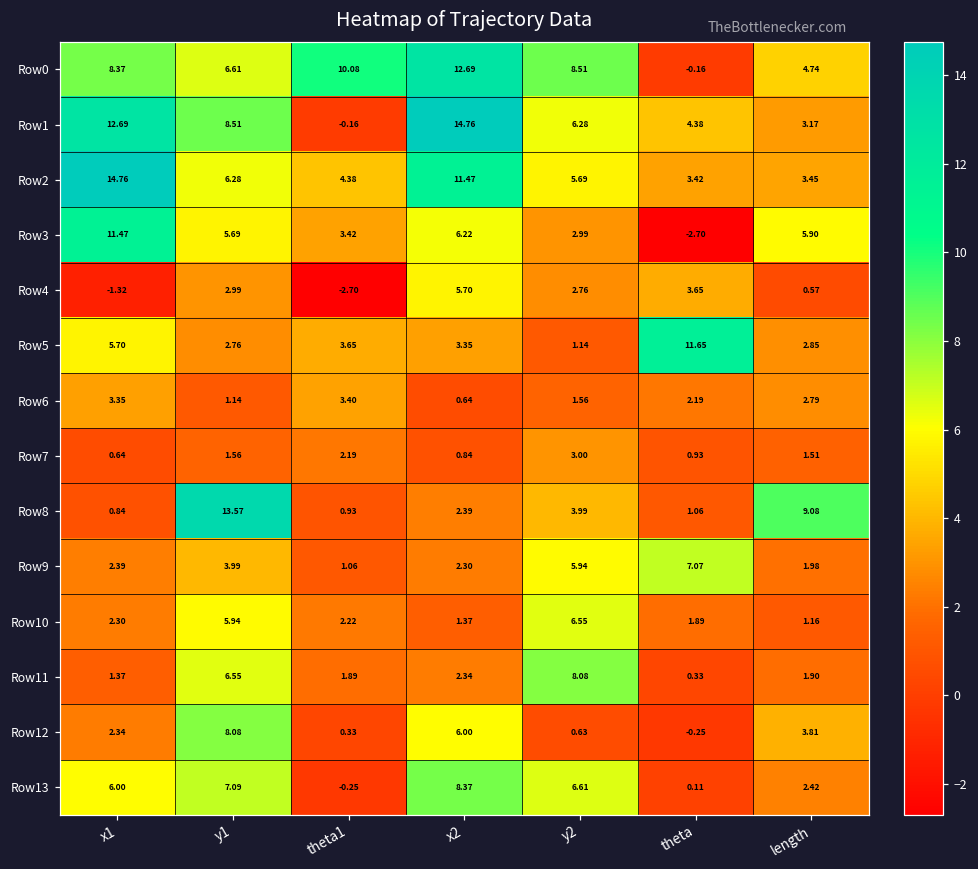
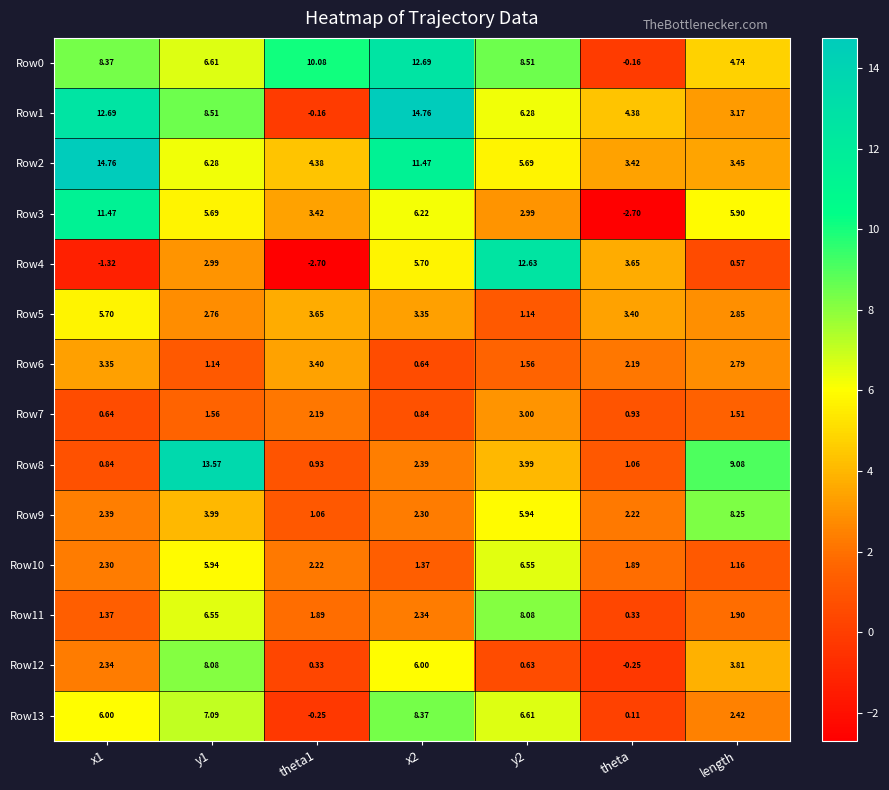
  {
    "Row0": {
      "x1": 8.37,
      "y1": 6.61,
      "theta1": 10.08,
      "x2": 12.69,
      "y2": 8.51,
      "theta": -0.16,
      "length": 4.74
    },
    "Row1": {
      "x1": 12.69,
      "y1": 8.51,
      "theta1": -0.16,
      "x2": 14.76,
      "y2": 6.28,
      "theta": 4.38,
      "length": 3.17
    },
    "Row2": {
      "x1": 14.76,
      "y1": 6.28,
      "theta1": 4.38,
      "x2": 11.47,
      "y2": 5.69,
      "theta": 3.42,
      "length": 3.45
    },
    "Row3": {
      "x1": 11.47,
      "y1": 5.69,
      "theta1": 3.42,
      "x2": 6.22,
      "y2": 2.99,
      "theta": -2.70,
      "length": 5.90
    },
    "Row4": {
      "x1": -1.32,
      "y1": 2.99,
      "theta1": -2.70,
      "x2": 5.70,
-     "y2": 2.76,
+     "y2": 12.63,
      "theta": 3.65,
      "length": 0.57
    },
    "Row5": {
      "x1": 5.70,
      "y1": 2.76,
      "theta1": 3.65,
      "x2": 3.35,
      "y2": 1.14,
-     "theta": 11.65,
+     "theta": 3.40,
      "length": 2.85
    },
    "Row6": {
      "x1": 3.35,
      "y1": 1.14,
      "theta1": 3.40,
      "x2": 0.64,
      "y2": 1.56,
      "theta": 2.19,
      "length": 2.79
    },
    "Row7": {
      "x1": 0.64,
      "y1": 1.56,
      "theta1": 2.19,
      "x2": 0.84,
      "y2": 3.00,
      "theta": 0.93,
      "length": 1.51
    },
    "Row8": {
      "x1": 0.84,
      "y1": 13.57,
      "theta1": 0.93,
      "x2": 2.39,
      "y2": 3.99,
      "theta": 1.06,
      "length": 9.08
    },
    "Row9": {
      "x1": 2.39,
      "y1": 3.99,
      "theta1": 1.06,
      "x2": 2.30,
      "y2": 5.94,
-     "theta": 7.07,
-     "length": 1.98
+     "theta": 2.22,
+     "length": 8.25
    },
    "Row10": {
      "x1": 2.30,
      "y1": 5.94,
      "theta1": 2.22,
      "x2": 1.37,
      "y2": 6.55,
      "theta": 1.89,
      "length": 1.16
    },
    "Row11": {
      "x1": 1.37,
      "y1": 6.55,
      "theta1": 1.89,
      "x2": 2.34,
      "y2": 8.08,
      "theta": 0.33,
      "length": 1.90
    },
    "Row12": {
      "x1": 2.34,
      "y1": 8.08,
      "theta1": 0.33,
      "x2": 6.00,
      "y2": 0.63,
      "theta": -0.25,
      "length": 3.81
    },
    "Row13": {
      "x1": 6.00,
      "y1": 7.09,
      "theta1": -0.25,
      "x2": 8.37,
      "y2": 6.61,
      "theta": 0.11,
      "length": 2.42
    }
  }
